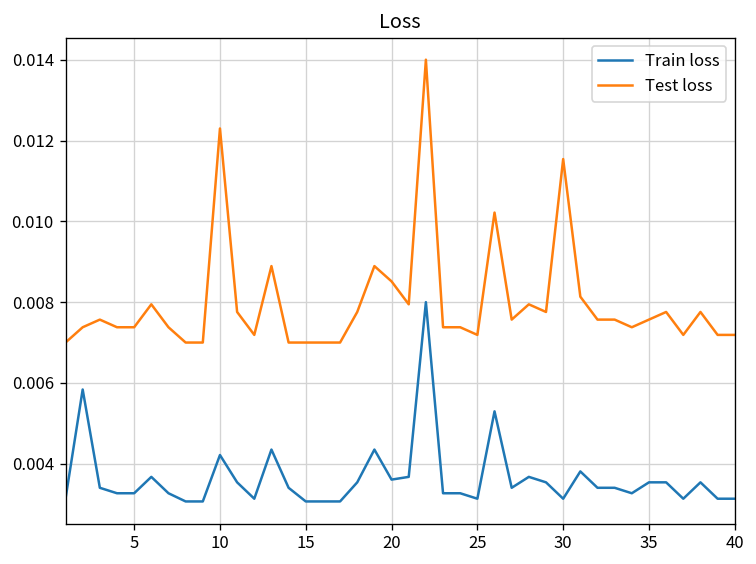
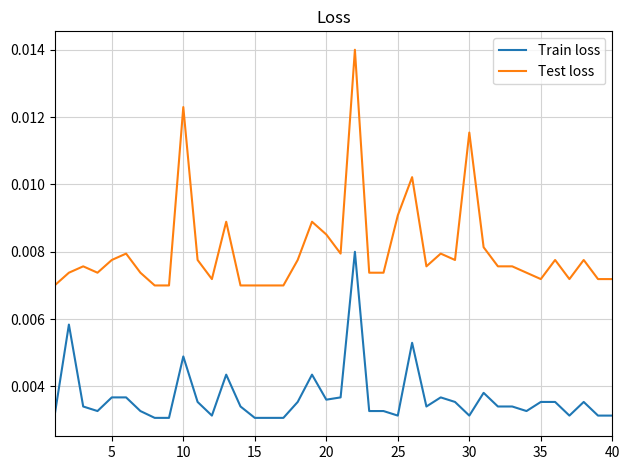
  {
    "Train loss": {
-     "5": 0.0033,
-     "10": 0.0042,
+     "5": 0.0037,
+     "10": 0.0049,
      "15": 0.0031,
      "20": 0.0036,
      "25": 0.0031,
      "30": 0.0031,
      "35": 0.0035,
      "40": 0.0031
    },
    "Test loss": {
-     "5": 0.0074,
+     "5": 0.0078,
      "10": 0.0123,
      "15": 0.0070,
      "20": 0.0085,
-     "25": 0.0072,
+     "25": 0.0091,
      "30": 0.0115,
-     "35": 0.0076,
+     "35": 0.0072,
      "40": 0.0072
    }
  }
